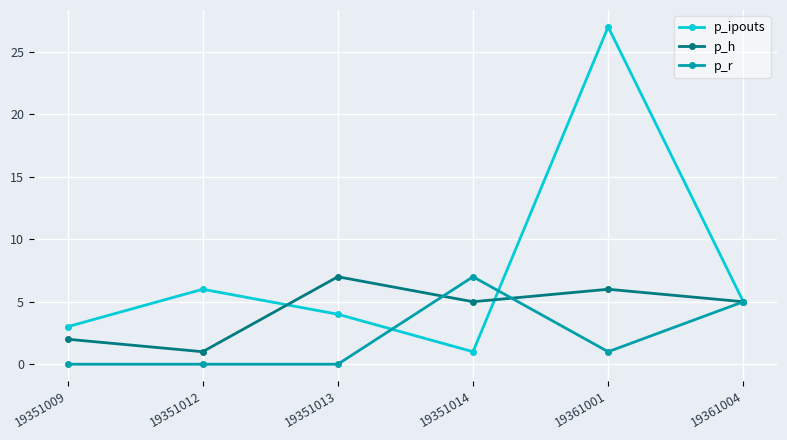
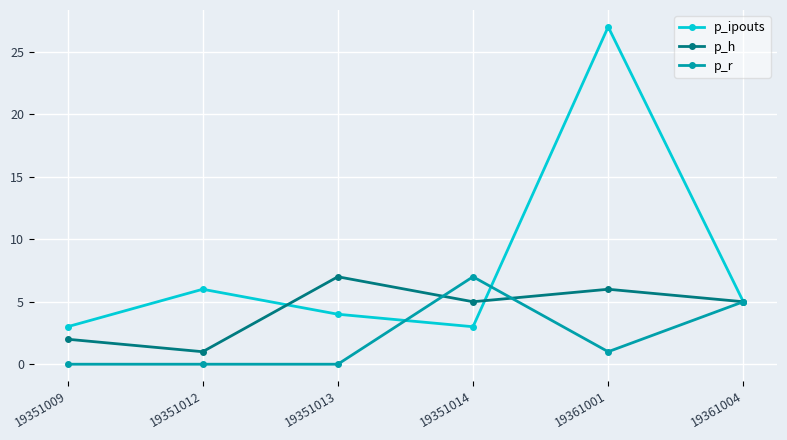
  {
    "p_ipouts": {
      "19351009": 3,
      "19351012": 6,
      "19351013": 4,
-     "19351014": 1,
+     "19351014": 3,
      "19361001": 27
    }
  }
